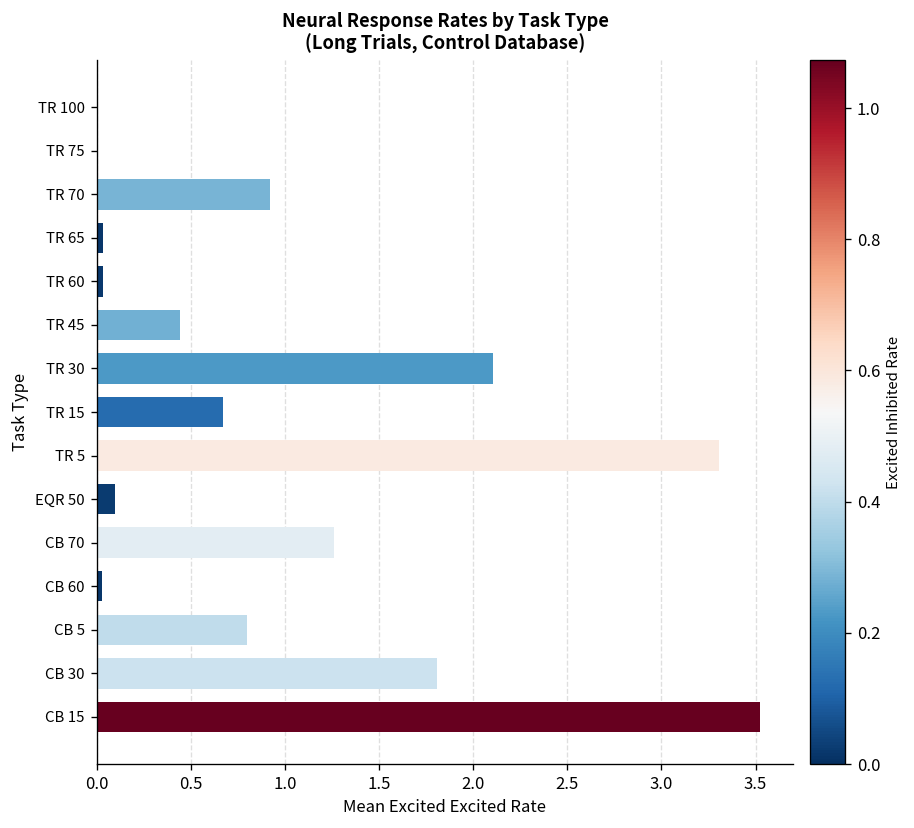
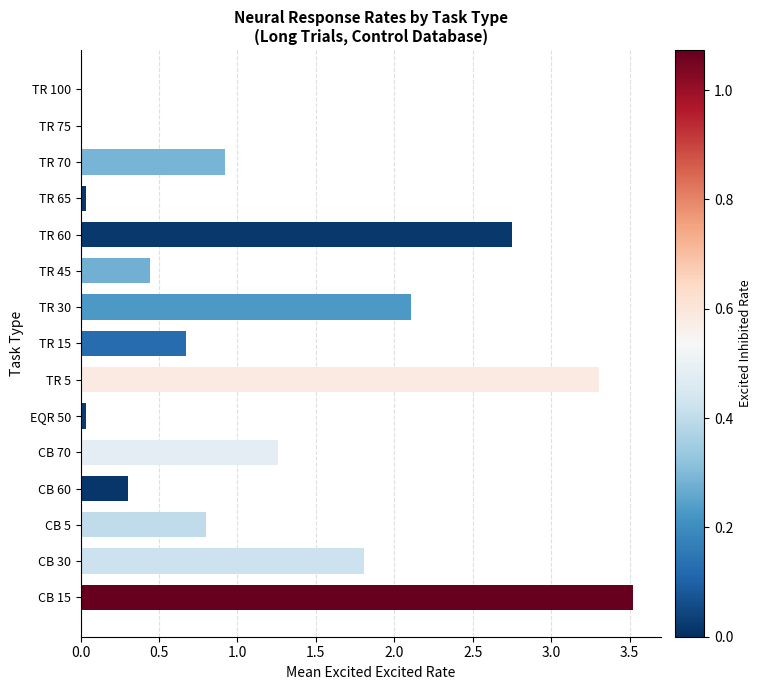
  {
    "TR 100": 0.00,
    "TR 75": 0.00,
    "TR 70": 0.92,
    "TR 65": 0.03,
-   "TR 60": 0.03,
+   "TR 60": 2.75,
    "TR 45": 0.44,
    "TR 30": 2.11,
    "TR 15": 0.67,
    "TR 5": 3.31,
-   "EQR 50": 0.10,
+   "EQR 50": 0.04,
    "CB 70": 1.26,
-   "CB 60": 0.03,
+   "CB 60": 0.31,
    "CB 5": 0.80,
    "CB 30": 1.81,
    "CB 15": 3.52
  }
